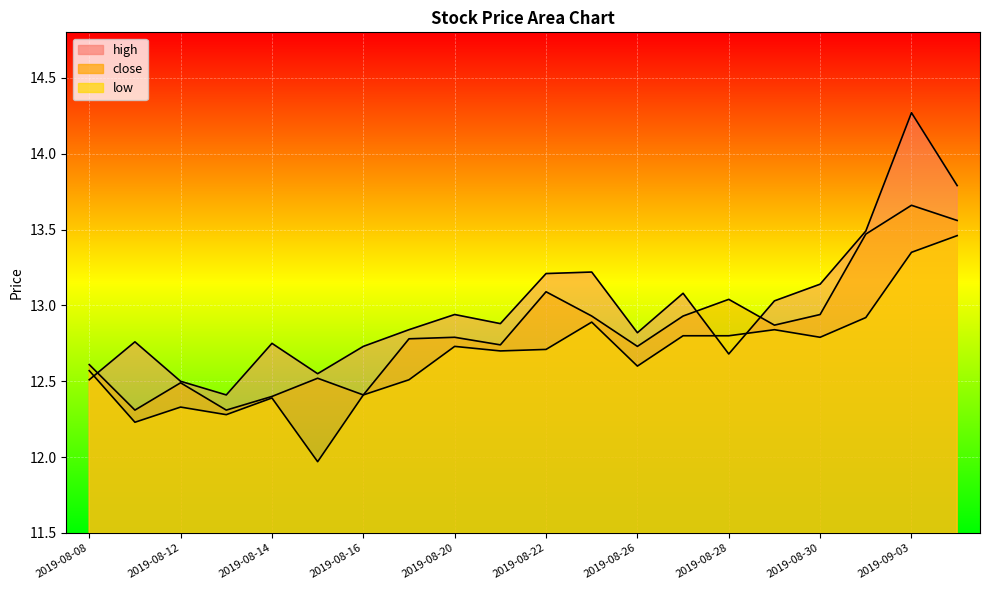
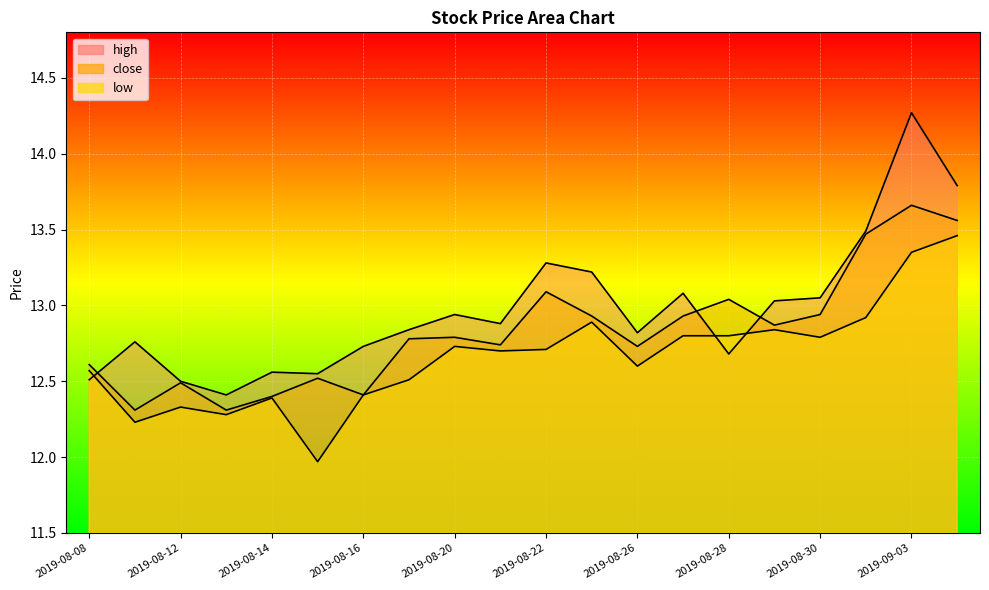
  {
    "high": {
      "2019-08-08": 12.51,
-     "2019-08-14": 12.75,
+     "2019-08-14": 12.56,
      "2019-08-16": 12.73,
      "2019-08-20": 12.94,
-     "2019-08-22": 13.21,
+     "2019-08-22": 13.28,
      "2019-08-26": 12.82,
      "2019-08-28": 12.68,
-     "2019-08-30": 13.14,
+     "2019-08-30": 13.05,
      "2019-09-03": 14.27
    }
  }
